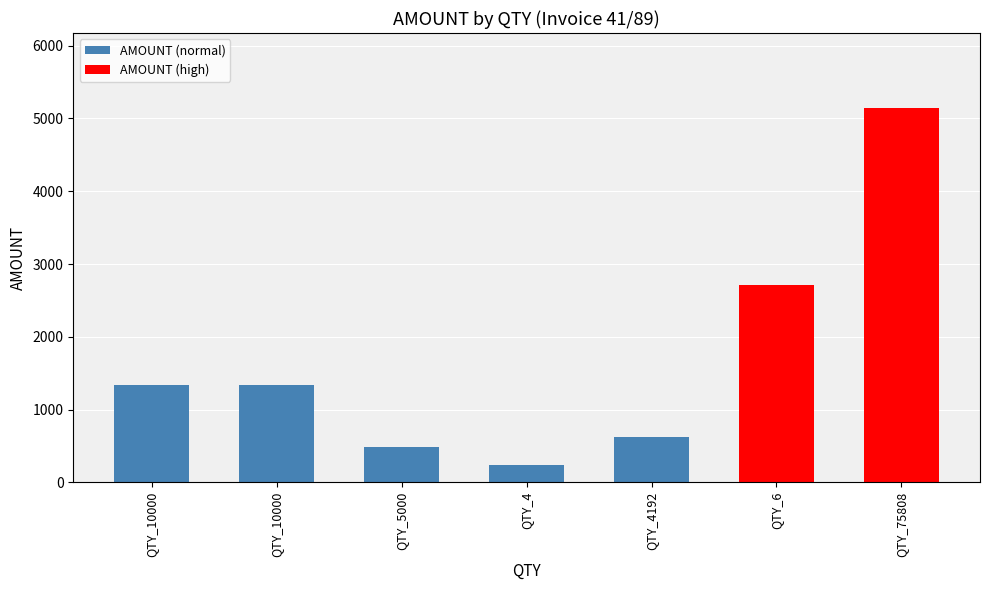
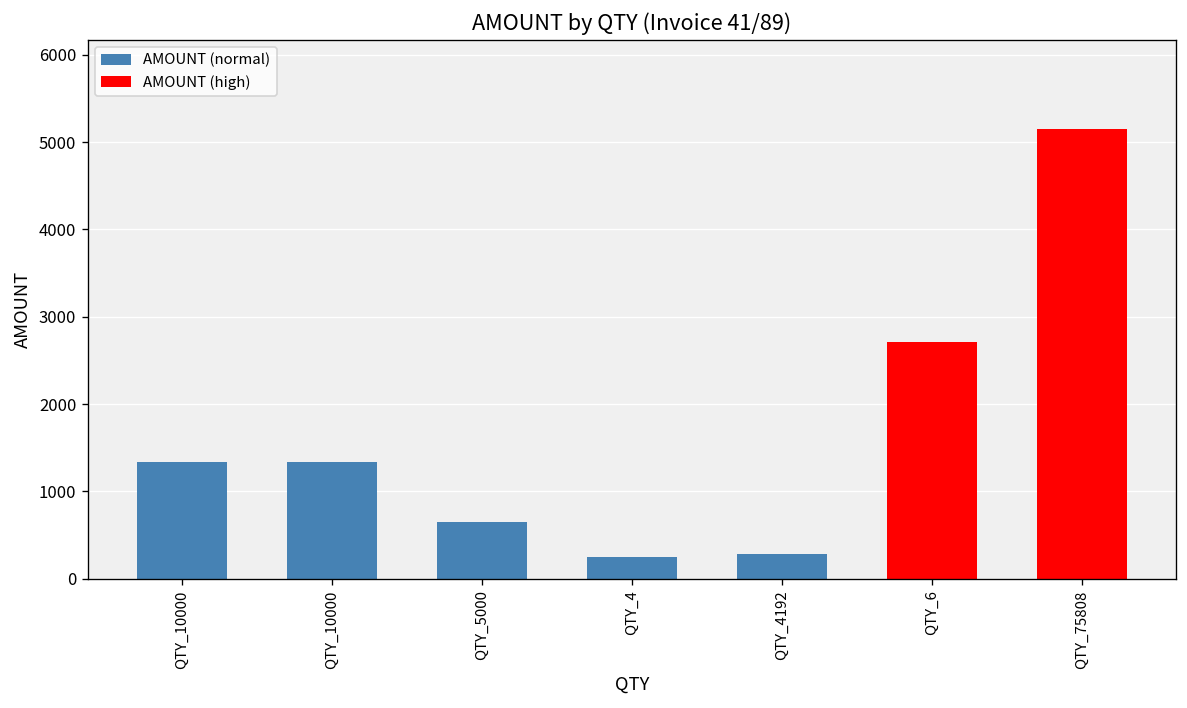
  {
-   "QTY_5000": 500,
+   "QTY_5000": 700,
    "QTY_4": 200,
-   "QTY_4192": 600,
+   "QTY_4192": 300,
    "QTY_6": 2700,
    "QTY_75808": 5100
  }
